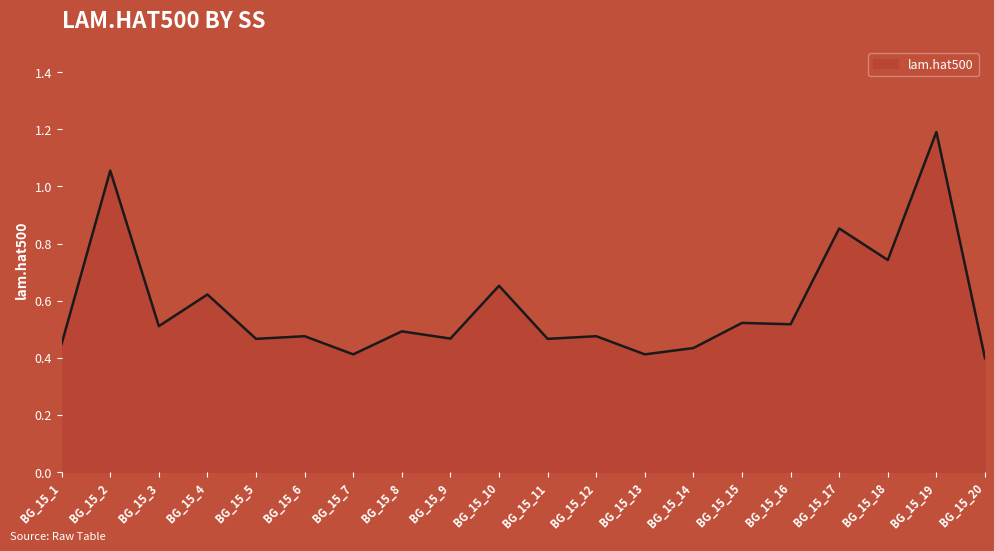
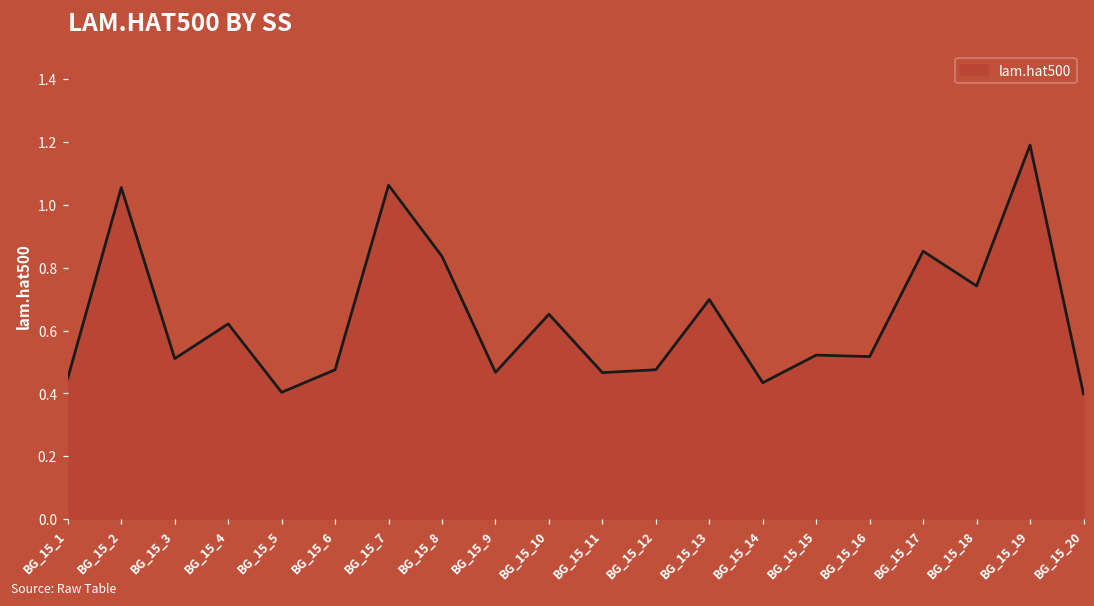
  {
    "BG_15_1": 0.45,
    "BG_15_2": 1.06,
    "BG_15_3": 0.51,
    "BG_15_4": 0.62,
-   "BG_15_5": 0.47,
+   "BG_15_5": 0.40,
    "BG_15_6": 0.48,
-   "BG_15_7": 0.41,
-   "BG_15_8": 0.49,
+   "BG_15_7": 1.06,
+   "BG_15_8": 0.84,
    "BG_15_9": 0.47,
    "BG_15_10": 0.65,
    "BG_15_11": 0.47,
    "BG_15_12": 0.48,
-   "BG_15_13": 0.41,
+   "BG_15_13": 0.70,
    "BG_15_14": 0.43,
    "BG_15_15": 0.52,
    "BG_15_16": 0.52,
    "BG_15_17": 0.85,
    "BG_15_18": 0.74,
    "BG_15_19": 1.19,
    "BG_15_20": 0.40
  }
